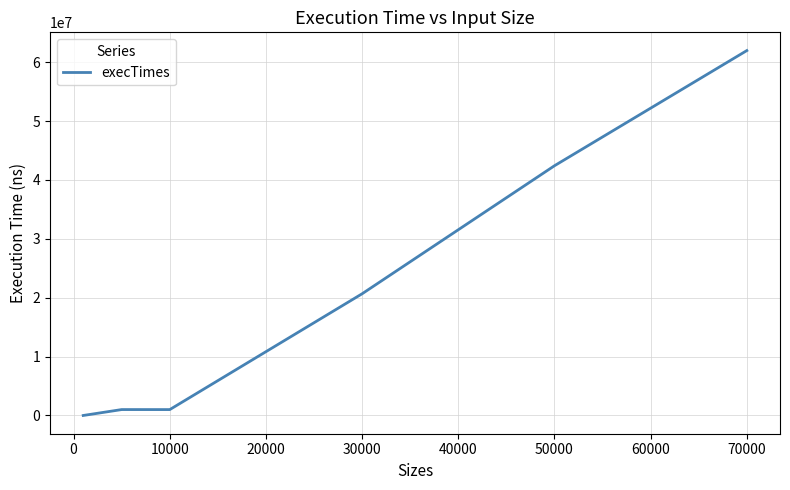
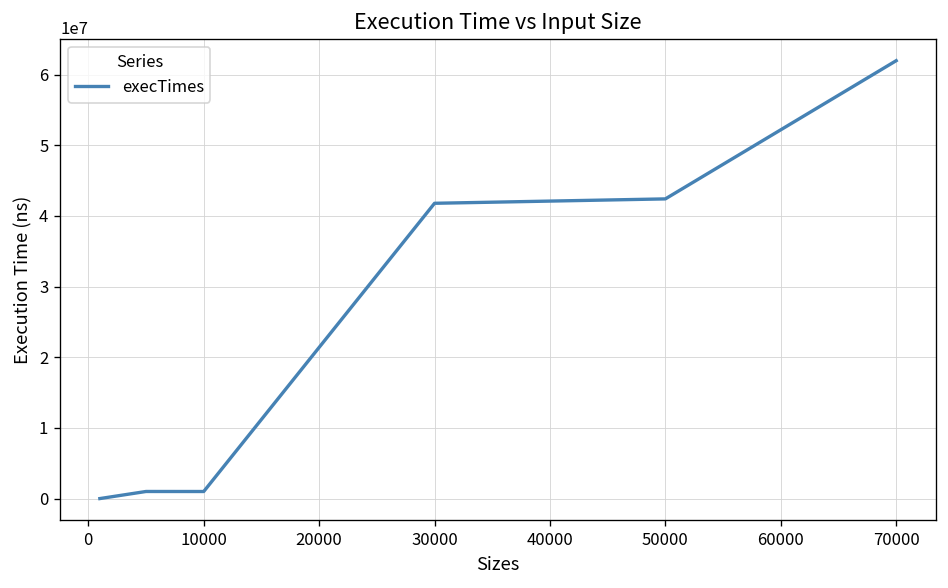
  {
    "10000": 1000000,
-   "30000": 21000000,
+   "30000": 42000000,
    "50000": 42000000,
    "70000": 62000000
  }
